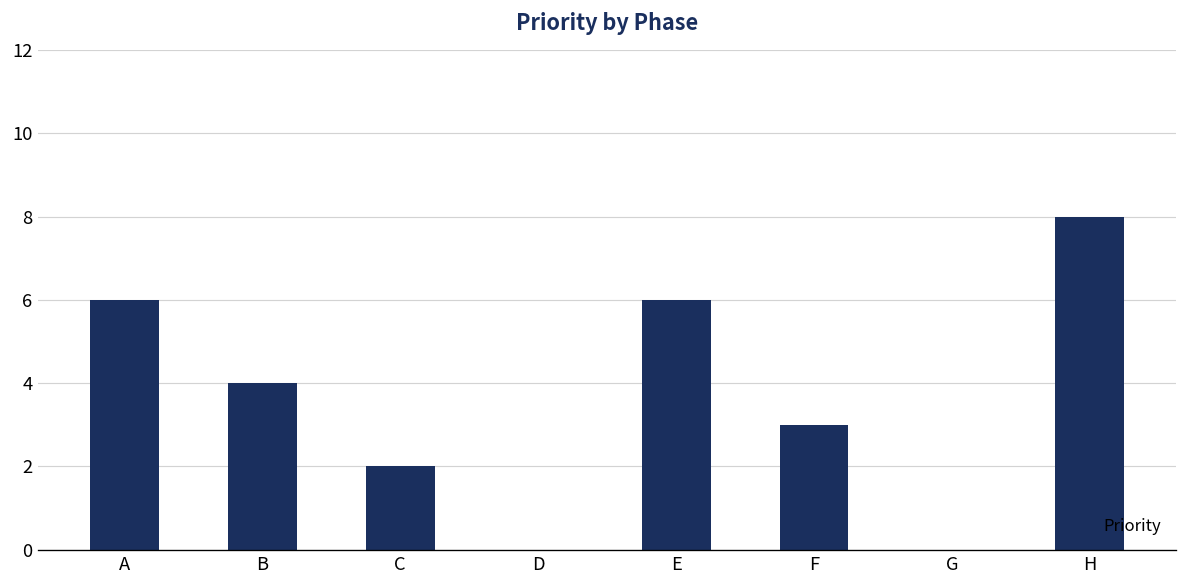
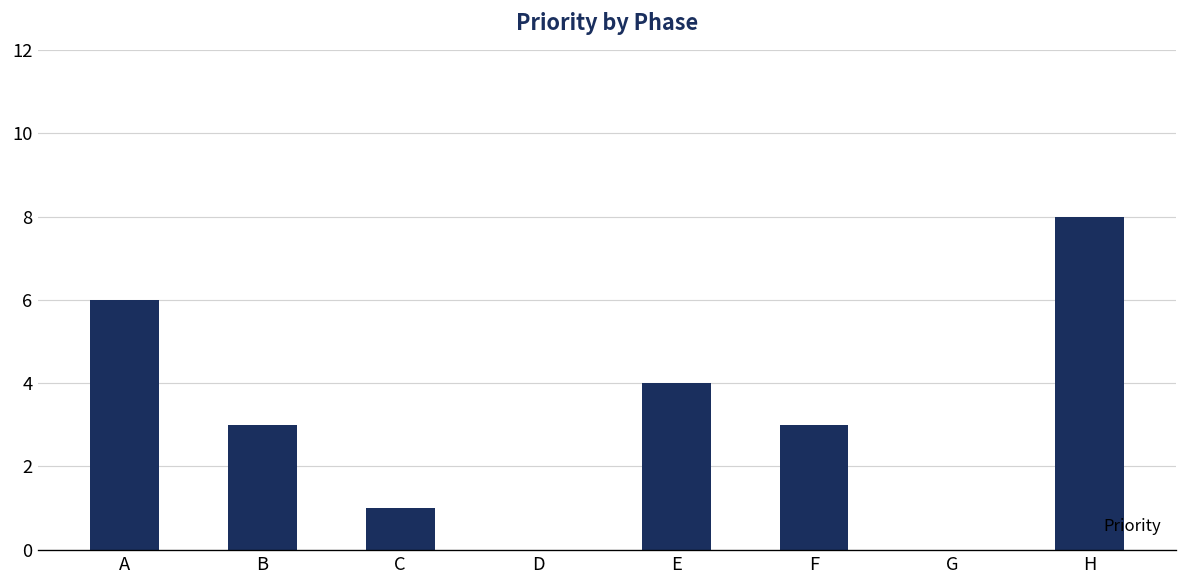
  {
    "A": 6,
-   "B": 4,
-   "C": 2,
+   "B": 3,
+   "C": 1,
    "D": 0,
-   "E": 6,
+   "E": 4,
    "F": 3,
    "G": 0,
    "H": 8
  }
